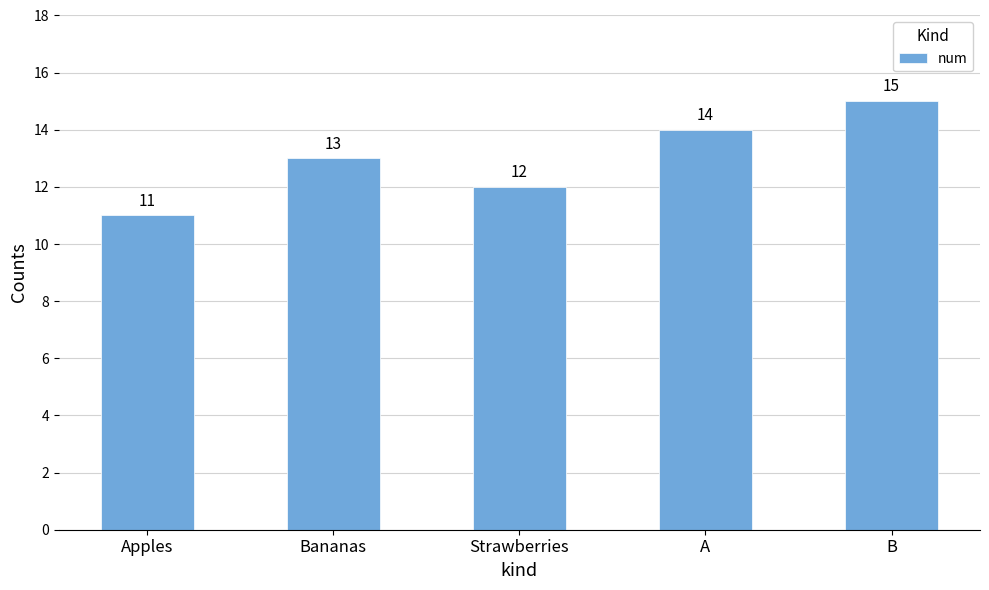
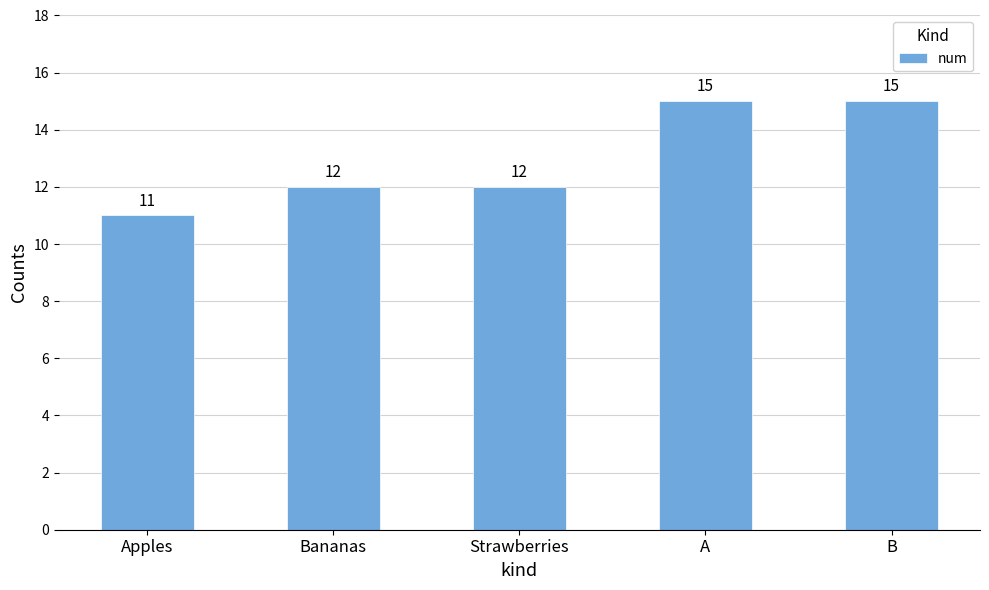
  {
    "Apples": 11,
-   "Bananas": 13,
+   "Bananas": 12,
    "Strawberries": 12,
-   "A": 14,
+   "A": 15,
    "B": 15
  }
